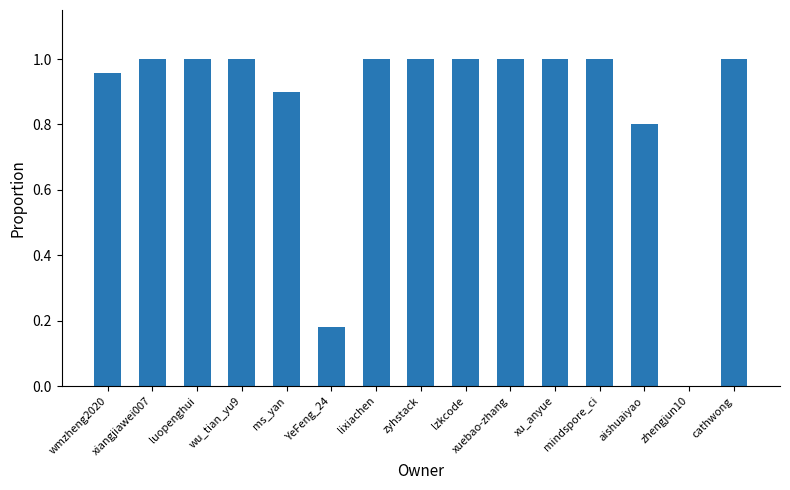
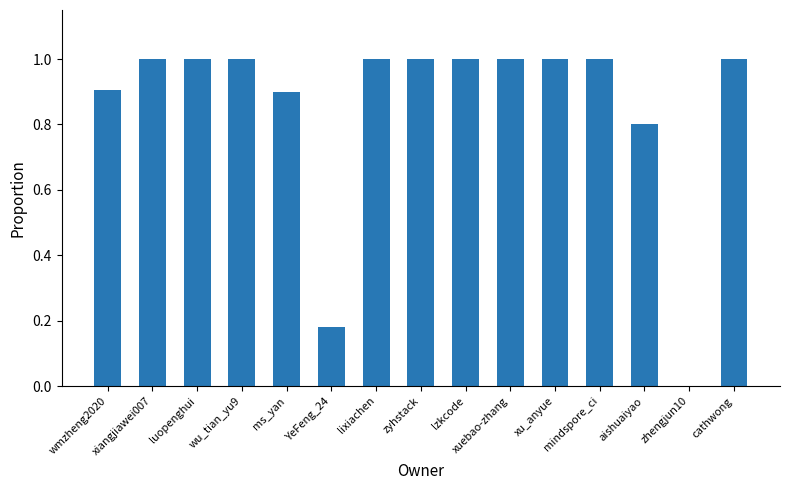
  {
-   "wmzheng2020": 0.96,
+   "wmzheng2020": 0.90,
    "xiangjiawei007": 1.00,
    "luopenghui": 1.00,
    "wu_tian_yu9": 1.00,
    "ms_yan": 0.90,
    "YeFeng_24": 0.18,
    "lixiachen": 1.00,
    "zyhstack": 1.00,
    "lzkcode": 1.00,
    "xuebao-zhang": 1.00,
    "xu_anyue": 1.00,
    "mindspore_ci": 1.00,
    "aishuaiyao": 0.80,
    "zhengjun10": 0.00,
    "cathwong": 1.00
  }
